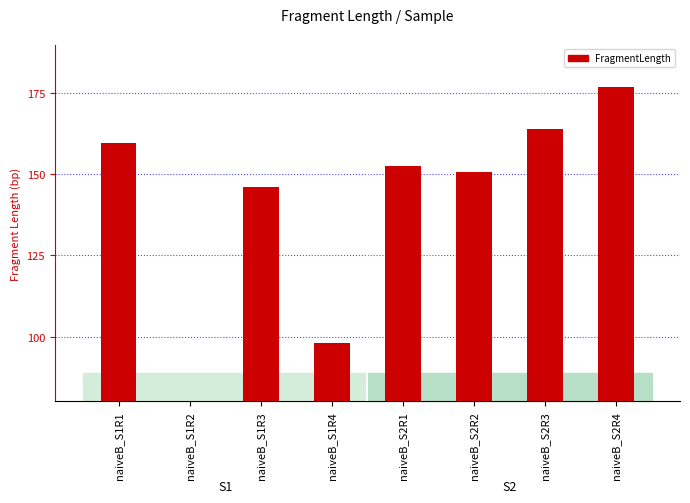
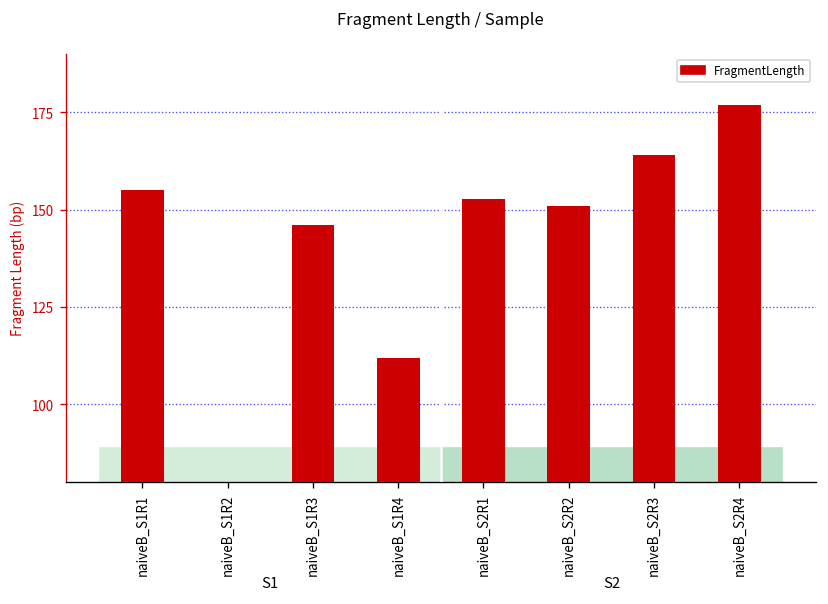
  {
-   "naiveB_S1R1": 160,
+   "naiveB_S1R1": 155,
    "naiveB_S1R3": 146,
-   "naiveB_S1R4": 98,
+   "naiveB_S1R4": 112,
    "naiveB_S2R1": 153,
    "naiveB_S2R2": 151,
    "naiveB_S2R3": 164,
    "naiveB_S2R4": 177
  }
